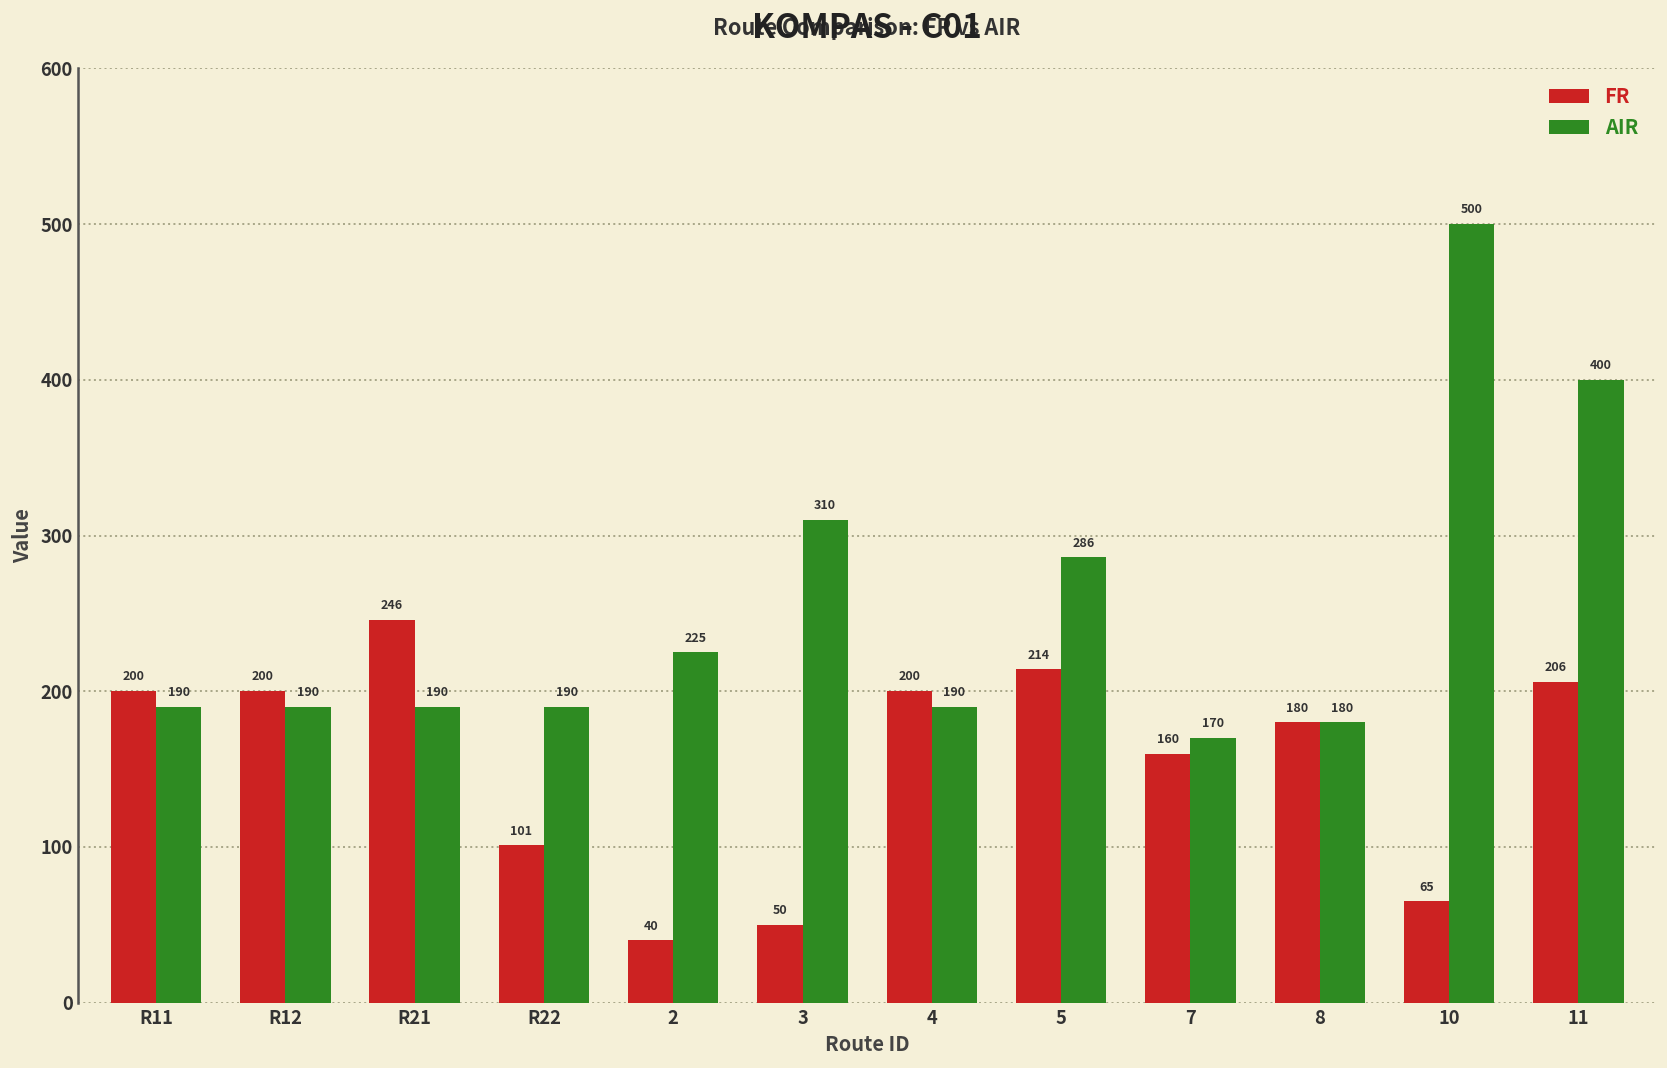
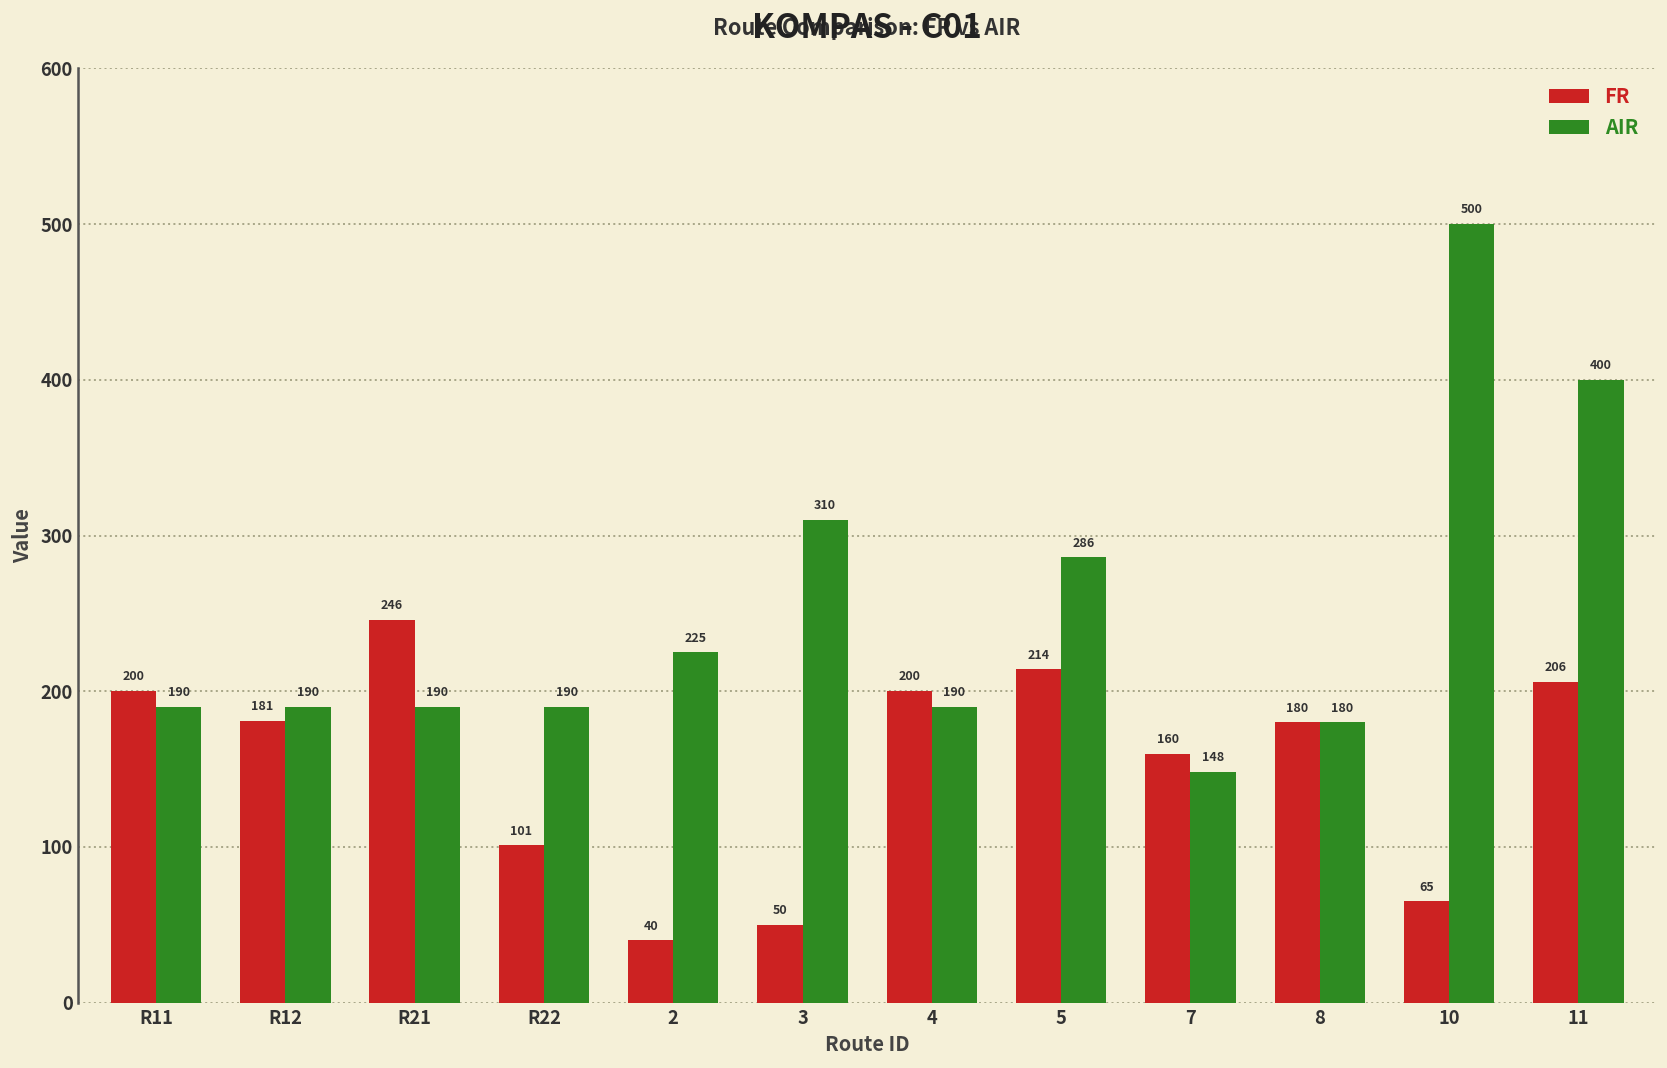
  {
    "FR": {
      "R11": 200,
-     "R12": 200,
+     "R12": 181,
      "R21": 246,
      "R22": 101,
      "2": 40,
      "3": 50,
      "4": 200,
      "5": 214,
      "7": 160,
      "8": 180,
      "10": 65,
      "11": 206
    },
    "AIR": {
      "R11": 190,
      "R12": 190,
      "R21": 190,
      "R22": 190,
      "2": 225,
      "3": 310,
      "4": 190,
      "5": 286,
-     "7": 170,
+     "7": 148,
      "8": 180,
      "10": 500,
      "11": 400
    }
  }
